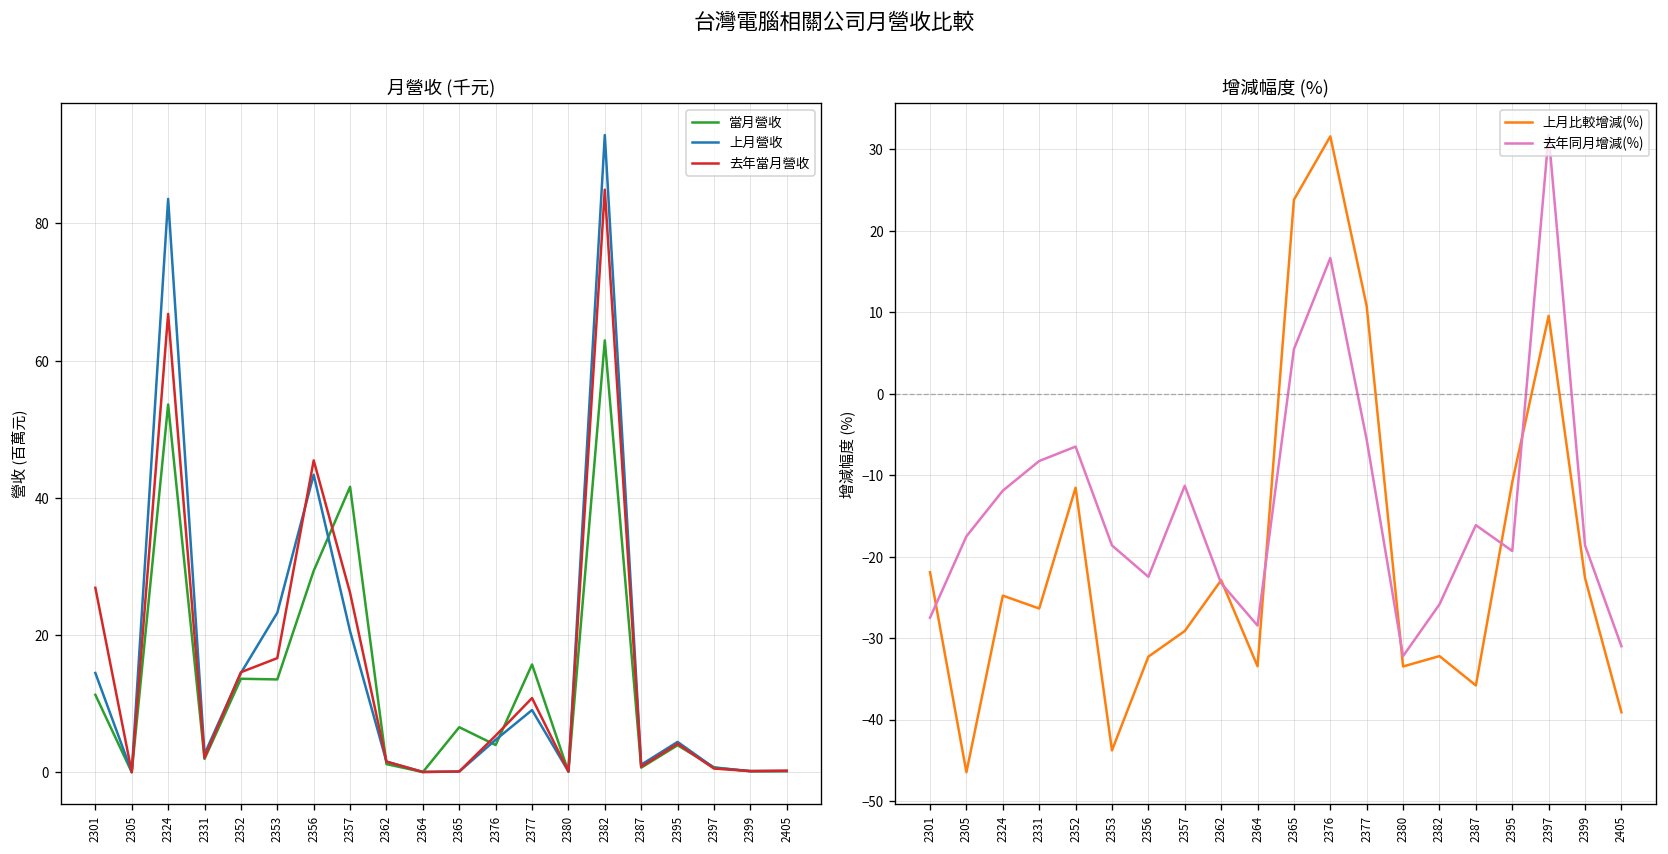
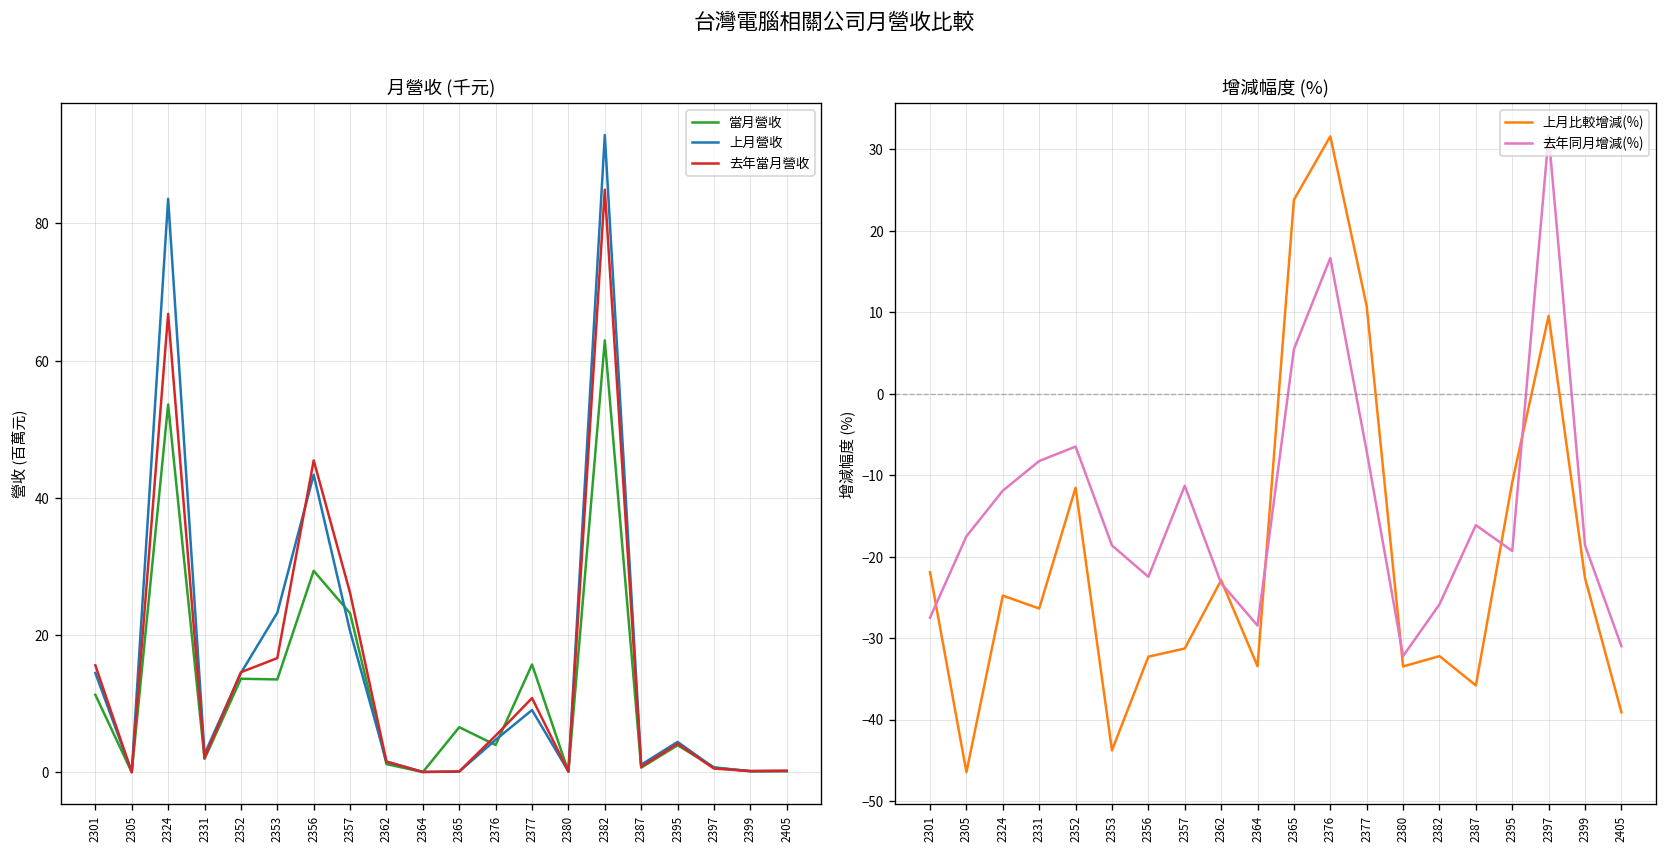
  {
    "月營收 (千元)": {
      "當月營收": {
        "2301": 11,
        "2324": 54,
        "2352": 14,
        "2353": 14,
        "2356": 29,
-       "2357": 42,
+       "2357": 23,
        "2365": 7,
        "2376": 4,
        "2377": 16,
        "2382": 63
      },
      "上月營收": {
        "2301": 14,
        "2324": 84,
        "2331": 3,
        "2353": 23,
        "2356": 43,
        "2357": 21,
        "2376": 5,
        "2377": 9,
        "2382": 93
      },
      "去年當月營收": {
-       "2301": 27,
+       "2301": 16,
        "2324": 67,
        "2353": 17,
        "2356": 45,
        "2357": 26,
        "2376": 5,
        "2377": 11,
        "2382": 85
      }
    },
    "增減幅度 (%)": {
      "上月比較增減(%)": {
        "2301": -22,
        "2305": -46,
        "2324": -25,
        "2331": -26,
        "2352": -12,
        "2353": -44,
        "2356": -32,
-       "2357": -29,
+       "2357": -31,
        "2364": -33,
        "2365": 24,
        "2376": 32,
        "2377": 11,
        "2380": -33,
        "2382": -32,
        "2387": -36,
        "2395": -11,
        "2397": 10,
        "2399": -23,
        "2405": -39
      },
      "去年同月增減(%)": {
        "2301": -28,
        "2305": -18,
        "2324": -12,
        "2331": -8,
        "2352": -7,
        "2353": -19,
        "2356": -22,
        "2357": -11,
        "2364": -28,
        "2365": 5,
        "2376": 17,
-       "2377": -6,
+       "2377": -7,
        "2380": -32,
        "2382": -26,
        "2387": -16,
        "2395": -19,
        "2399": -19,
        "2405": -31
      }
    }
  }
